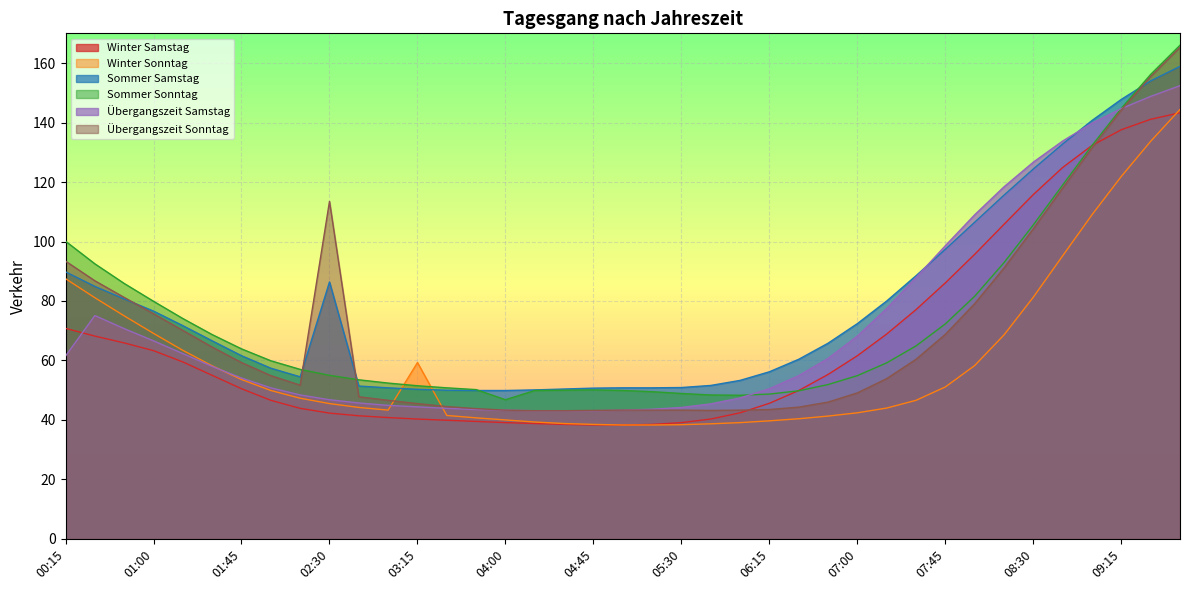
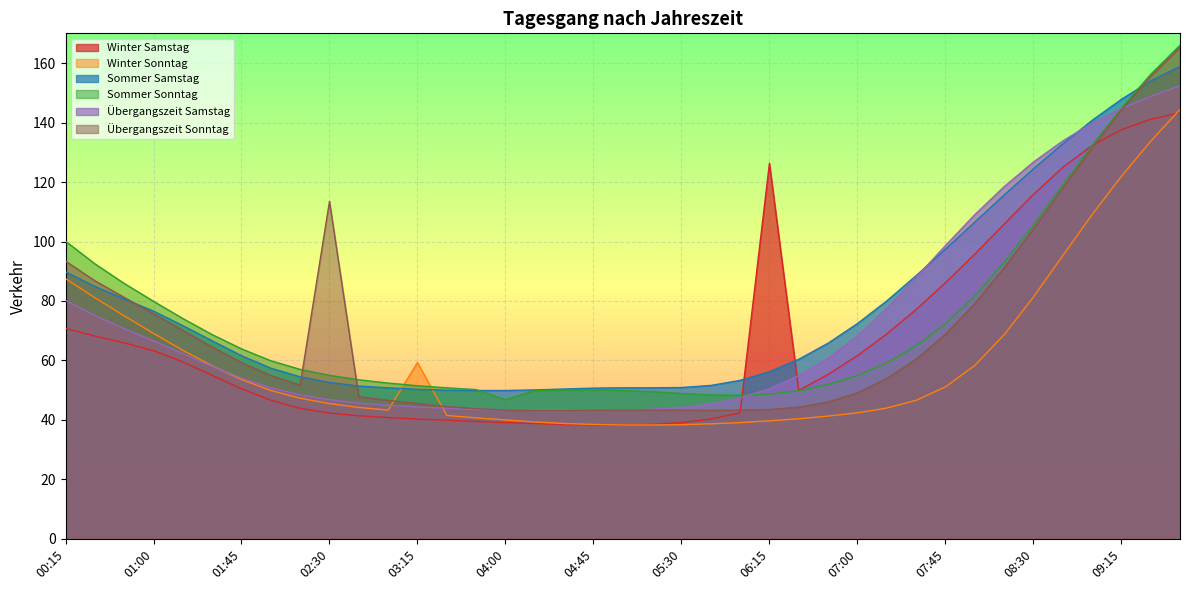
  {
    "Winter Samstag": {
      "00:15": 71,
      "01:00": 63,
      "01:45": 51,
      "02:30": 42,
      "03:15": 40,
      "04:00": 39,
-     "06:15": 46,
+     "06:15": 126,
      "07:00": 62,
      "07:45": 86,
      "08:30": 116,
      "09:15": 138
    },
    "Winter Sonntag": {
      "00:15": 88,
      "01:00": 69,
      "02:30": 46,
      "03:15": 59,
      "04:00": 40,
      "06:15": 40,
      "07:00": 42,
      "07:45": 51,
      "08:30": 81,
      "09:15": 122
    },
    "Sommer Samstag": {
      "00:15": 90,
      "01:00": 77,
      "01:45": 62,
-     "02:30": 86,
+     "02:30": 53,
      "03:15": 50,
      "04:00": 50,
      "05:30": 51,
      "06:15": 56,
      "07:00": 72,
      "07:45": 97,
      "08:30": 124,
      "09:15": 148
    },
    "Sommer Sonntag": {
      "00:15": 100,
      "01:00": 80,
      "01:45": 64,
      "02:30": 55,
      "03:15": 52,
      "04:00": 47,
      "05:30": 49,
      "06:15": 49,
      "07:00": 55,
      "07:45": 72,
      "08:30": 106
    },
    "Übergangszeit Samstag": {
-     "00:15": 62,
+     "00:15": 80,
      "01:00": 67,
      "02:30": 47,
      "03:15": 44,
      "05:30": 44,
      "06:15": 51,
      "07:00": 68,
      "07:45": 99,
      "08:30": 127
    },
    "Übergangszeit Sonntag": {
      "00:15": 93,
      "01:00": 76,
      "01:45": 59,
      "02:30": 114,
      "03:15": 46,
      "05:30": 43,
      "06:15": 44,
      "07:00": 49,
      "07:45": 69,
      "08:30": 104
    }
  }
